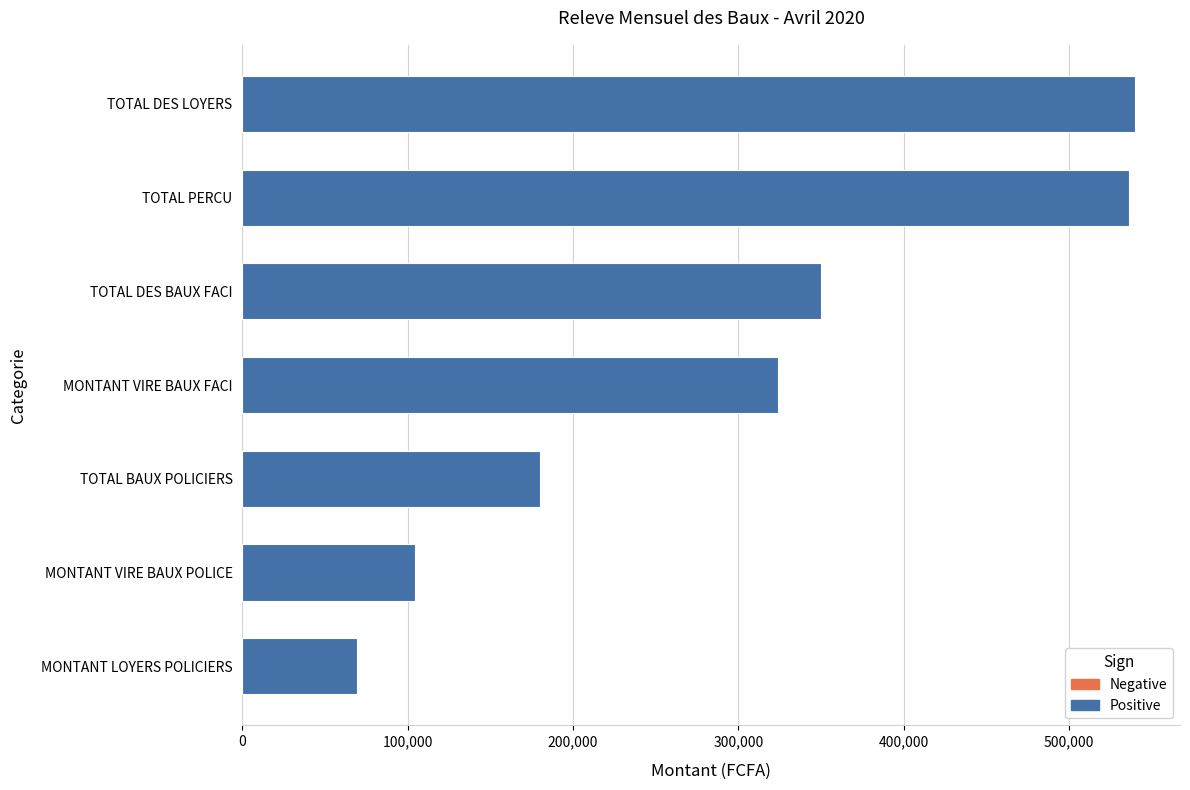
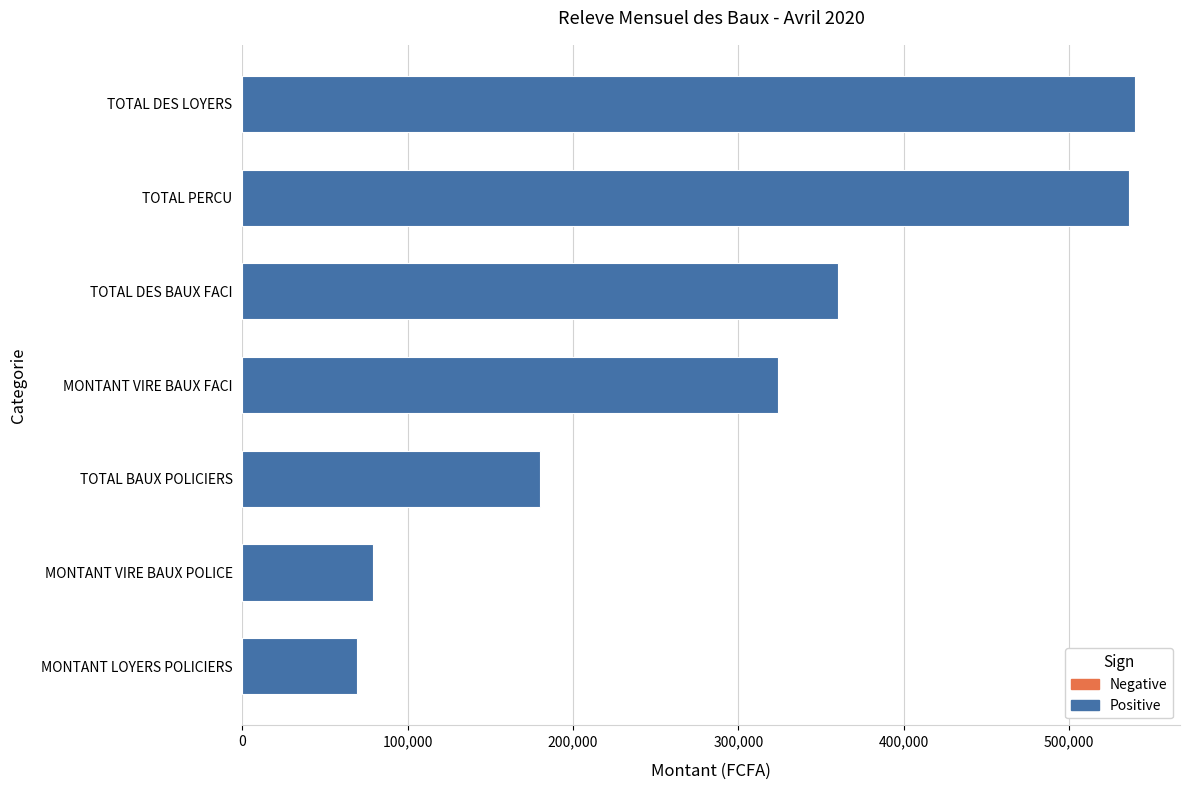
  {
    "TOTAL DES LOYERS": "540,000",
    "TOTAL PERCU": "536,000",
-   "TOTAL DES BAUX FACI": "350,000",
+   "TOTAL DES BAUX FACI": "360,000",
    "MONTANT VIRE BAUX FACI": "324,000",
    "TOTAL BAUX POLICIERS": "180,000",
-   "MONTANT VIRE BAUX POLICE": "104,000",
+   "MONTANT VIRE BAUX POLICE": "79,000",
    "MONTANT LOYERS POLICIERS": "69,000"
  }
